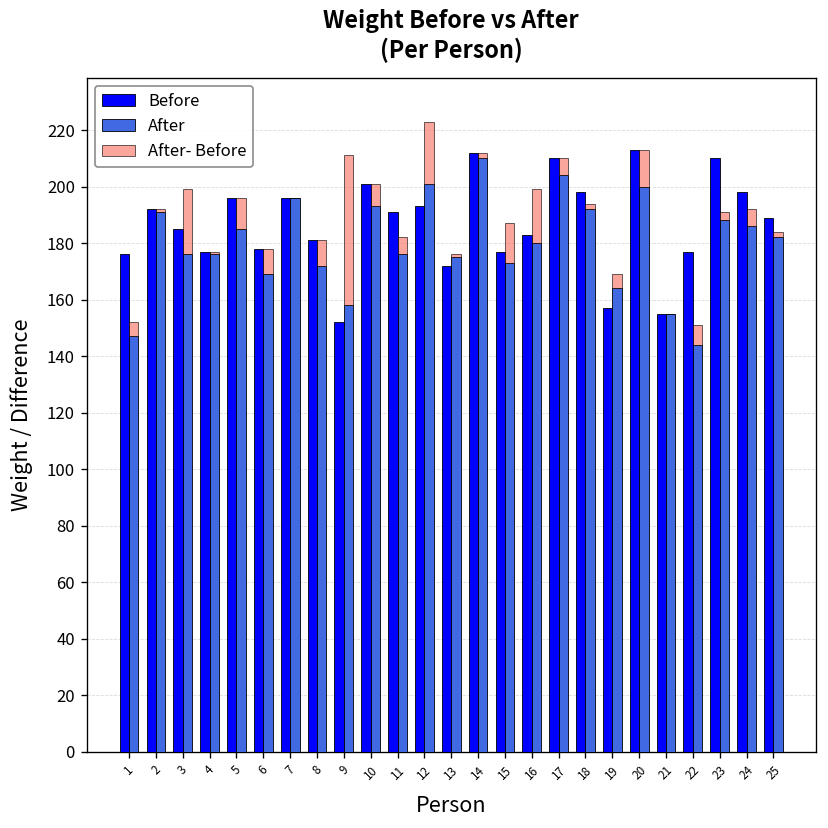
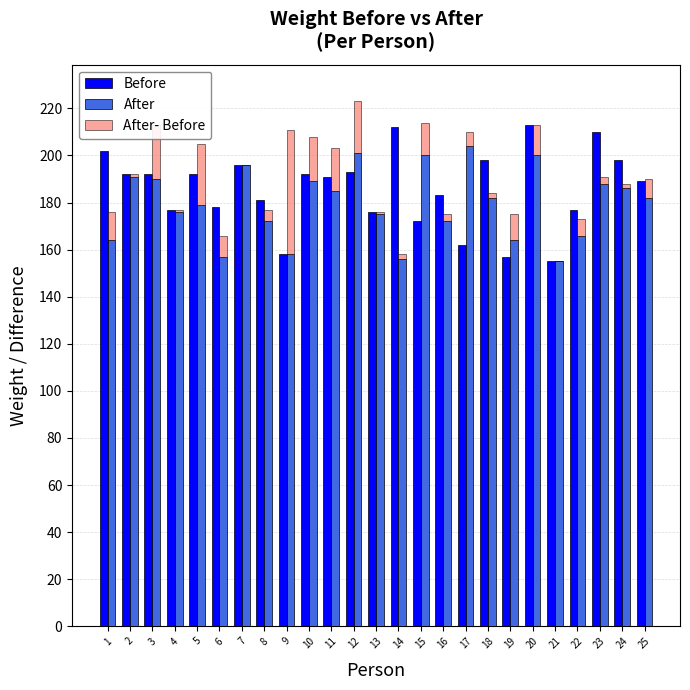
  {
    "Before": {
-     "1": 176,
+     "1": 202,
      "2": 192,
-     "3": 185,
+     "3": 192,
      "4": 177,
-     "5": 196,
+     "5": 192,
      "6": 178,
      "7": 196,
      "8": 181,
-     "9": 152,
-     "10": 201,
+     "9": 158,
+     "10": 192,
      "11": 191,
      "12": 193,
-     "13": 172,
+     "13": 176,
      "14": 212,
-     "15": 177,
+     "15": 172,
      "16": 183,
-     "17": 210,
+     "17": 162,
      "18": 198,
      "19": 157,
      "20": 213,
      "21": 155,
      "22": 177,
      "23": 210,
      "24": 198,
      "25": 189
    },
    "After": {
-     "1": 147,
+     "1": 164,
      "2": 191,
-     "3": 176,
+     "3": 190,
      "4": 176,
-     "5": 185,
-     "6": 169,
+     "5": 179,
+     "6": 157,
      "7": 196,
      "8": 172,
      "9": 158,
-     "10": 193,
-     "11": 176,
+     "10": 189,
+     "11": 185,
      "12": 201,
      "13": 175,
-     "14": 210,
-     "15": 173,
-     "16": 180,
+     "14": 156,
+     "15": 200,
+     "16": 172,
      "17": 204,
-     "18": 192,
+     "18": 182,
      "19": 164,
      "20": 200,
      "21": 155,
-     "22": 144,
+     "22": 166,
      "23": 188,
      "24": 186,
      "25": 182
    },
    "After- Before": {
-     "1": 5,
-     "5": 11,
+     "1": 12,
+     "5": 26,
      "6": 9,
      "7": 0,
-     "8": 9,
+     "8": 5,
      "9": 53,
-     "10": 8,
-     "11": 6,
+     "10": 19,
+     "11": 18,
      "12": 22,
      "14": 2,
      "15": 14,
-     "16": 19,
+     "16": 3,
      "17": 6,
      "18": 2,
-     "19": 5,
+     "19": 11,
      "20": 13,
      "21": 0,
      "22": 7,
      "23": 3,
-     "24": 6,
-     "25": 2
+     "24": 2,
+     "25": 8
    }
  }
